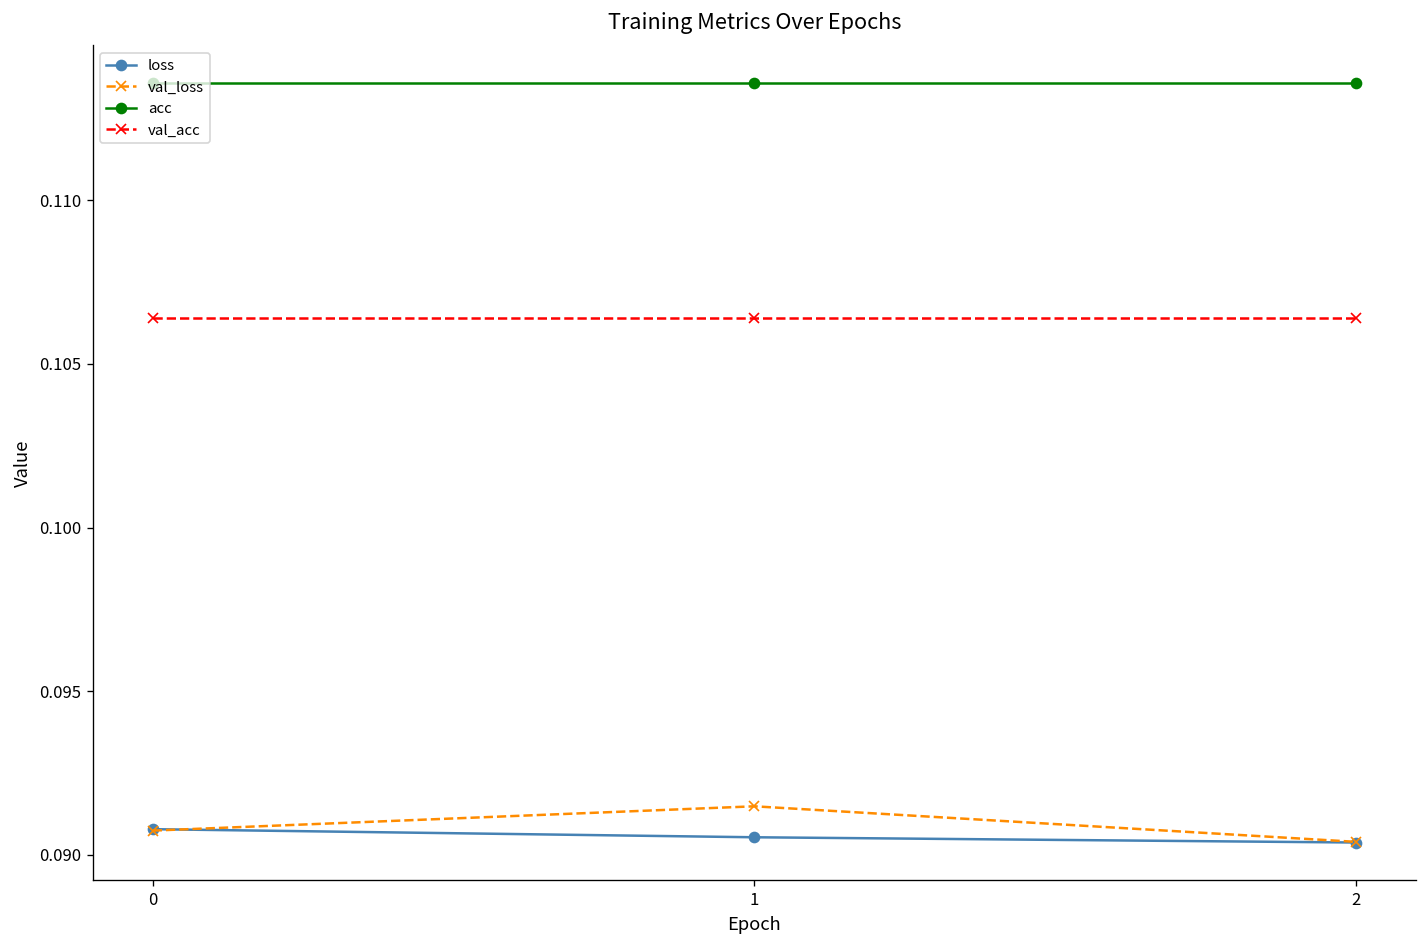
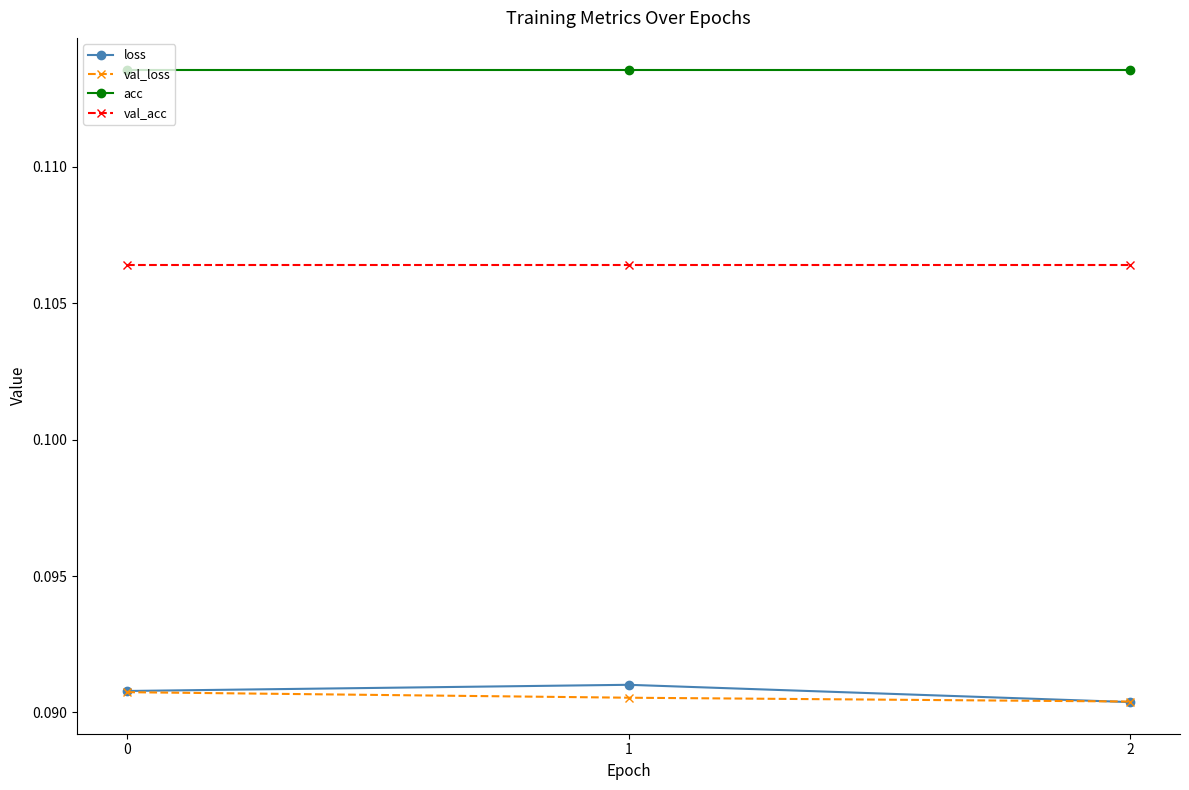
  {
    "loss": {
-     "1": 0.0905
+     "1": 0.0910
    },
    "val_loss": {
-     "1": 0.0915
+     "1": 0.0905
    },
    "acc": {
      "1": 0.1136,
      "2": 0.1136
    },
    "val_acc": {
      "0": 0.1064,
      "1": 0.1064,
      "2": 0.1064
    }
  }
